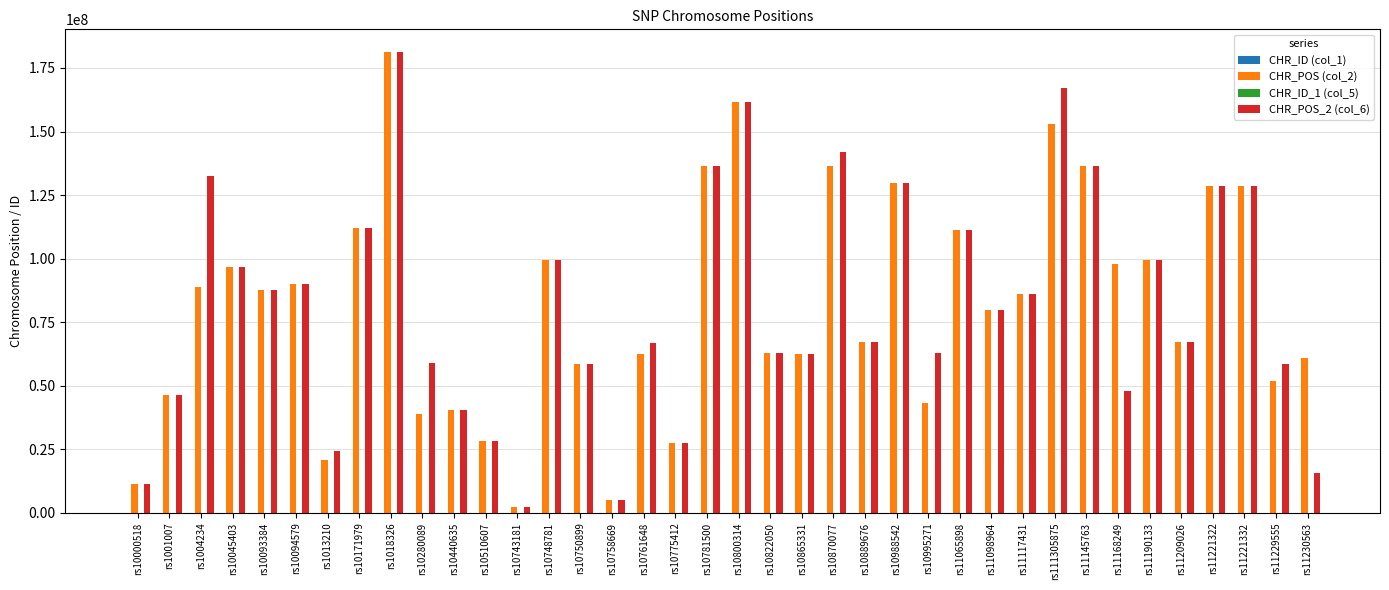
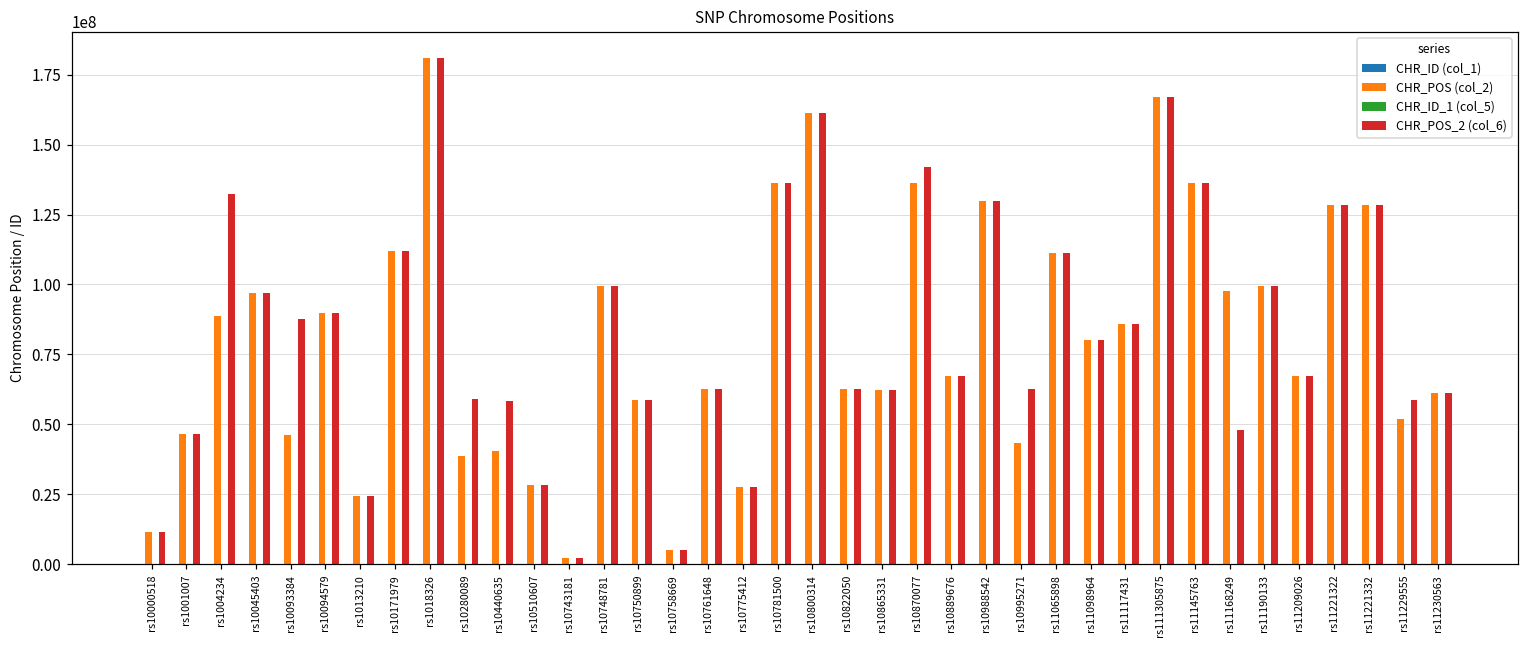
  {
    "CHR_POS (col_2)": {
      "rs10000518": 12000000,
      "rs1001007": 46000000,
      "rs1004234": 89000000,
      "rs10045403": 97000000,
-     "rs10093384": 88000000,
+     "rs10093384": 46000000,
      "rs10094579": 90000000,
-     "rs1013210": 21000000,
+     "rs1013210": 24000000,
      "rs10171979": 112000000,
      "rs1018326": 181000000,
      "rs10280089": 39000000,
      "rs10440635": 40000000,
      "rs10510607": 28000000,
      "rs10743181": 2000000,
      "rs10748781": 100000000,
      "rs10750899": 59000000,
      "rs10758669": 5000000,
      "rs10761648": 63000000,
      "rs10775412": 28000000,
      "rs10781500": 136000000,
      "rs10800314": 162000000,
      "rs10822050": 63000000,
      "rs10865331": 62000000,
      "rs10870077": 136000000,
      "rs10889676": 67000000,
      "rs10988542": 130000000,
      "rs10995271": 43000000,
      "rs11065898": 111000000,
      "rs11098964": 80000000,
      "rs11117431": 86000000,
-     "rs111305875": 153000000,
+     "rs111305875": 167000000,
      "rs11145763": 136000000,
      "rs11168249": 98000000,
      "rs11190133": 100000000,
      "rs11209026": 67000000,
      "rs11221322": 128000000,
      "rs11221332": 129000000,
      "rs11229555": 52000000,
      "rs11230563": 61000000
    },
    "CHR_POS_2 (col_6)": {
      "rs10000518": 12000000,
      "rs1001007": 46000000,
      "rs1004234": 132000000,
      "rs10045403": 97000000,
      "rs10093384": 88000000,
      "rs10094579": 90000000,
      "rs1013210": 24000000,
      "rs10171979": 112000000,
      "rs1018326": 181000000,
      "rs10280089": 59000000,
-     "rs10440635": 40000000,
+     "rs10440635": 58000000,
      "rs10510607": 28000000,
      "rs10743181": 2000000,
      "rs10748781": 100000000,
      "rs10750899": 59000000,
      "rs10758669": 5000000,
-     "rs10761648": 67000000,
+     "rs10761648": 63000000,
      "rs10775412": 28000000,
      "rs10781500": 136000000,
      "rs10800314": 162000000,
      "rs10822050": 63000000,
      "rs10865331": 62000000,
      "rs10870077": 142000000,
      "rs10889676": 67000000,
      "rs10988542": 130000000,
      "rs10995271": 63000000,
      "rs11065898": 111000000,
      "rs11098964": 80000000,
      "rs11117431": 86000000,
      "rs111305875": 167000000,
      "rs11145763": 136000000,
      "rs11168249": 48000000,
      "rs11190133": 100000000,
      "rs11209026": 67000000,
      "rs11221322": 128000000,
      "rs11221332": 129000000,
      "rs11229555": 59000000,
-     "rs11230563": 16000000
+     "rs11230563": 61000000
    }
  }
